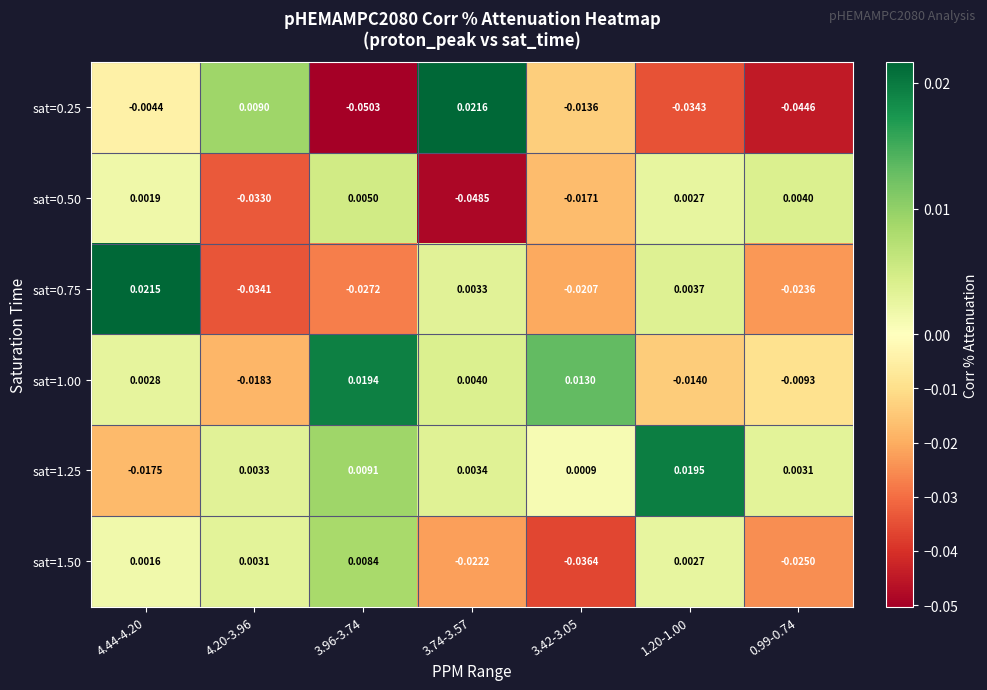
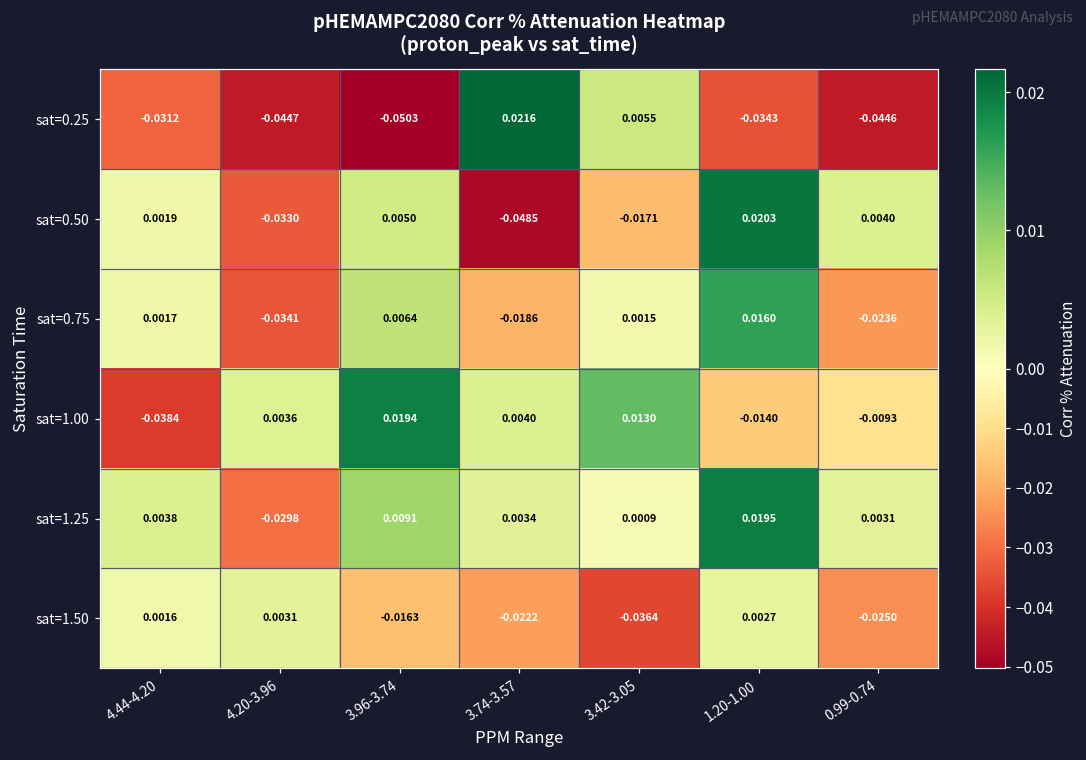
  {
    "sat=0.25": {
-     "4.44-4.20": -0.0044,
-     "4.20-3.96": 0.0090,
+     "4.44-4.20": -0.0312,
+     "4.20-3.96": -0.0447,
      "3.96-3.74": -0.0503,
      "3.74-3.57": 0.0216,
-     "3.42-3.05": -0.0136,
+     "3.42-3.05": 0.0055,
      "1.20-1.00": -0.0343,
      "0.99-0.74": -0.0446
    },
    "sat=0.50": {
      "4.44-4.20": 0.0019,
      "4.20-3.96": -0.0330,
      "3.96-3.74": 0.0050,
      "3.74-3.57": -0.0485,
      "3.42-3.05": -0.0171,
-     "1.20-1.00": 0.0027,
+     "1.20-1.00": 0.0203,
      "0.99-0.74": 0.0040
    },
    "sat=0.75": {
-     "4.44-4.20": 0.0215,
+     "4.44-4.20": 0.0017,
      "4.20-3.96": -0.0341,
-     "3.96-3.74": -0.0272,
-     "3.74-3.57": 0.0033,
-     "3.42-3.05": -0.0207,
-     "1.20-1.00": 0.0037,
+     "3.96-3.74": 0.0064,
+     "3.74-3.57": -0.0186,
+     "3.42-3.05": 0.0015,
+     "1.20-1.00": 0.0160,
      "0.99-0.74": -0.0236
    },
    "sat=1.00": {
-     "4.44-4.20": 0.0028,
-     "4.20-3.96": -0.0183,
+     "4.44-4.20": -0.0384,
+     "4.20-3.96": 0.0036,
      "3.96-3.74": 0.0194,
      "3.74-3.57": 0.0040,
      "3.42-3.05": 0.0130,
      "1.20-1.00": -0.0140,
      "0.99-0.74": -0.0093
    },
    "sat=1.25": {
-     "4.44-4.20": -0.0175,
-     "4.20-3.96": 0.0033,
+     "4.44-4.20": 0.0038,
+     "4.20-3.96": -0.0298,
      "3.96-3.74": 0.0091,
      "3.74-3.57": 0.0034,
      "3.42-3.05": 0.0009,
      "1.20-1.00": 0.0195,
      "0.99-0.74": 0.0031
    },
    "sat=1.50": {
      "4.44-4.20": 0.0016,
      "4.20-3.96": 0.0031,
-     "3.96-3.74": 0.0084,
+     "3.96-3.74": -0.0163,
      "3.74-3.57": -0.0222,
      "3.42-3.05": -0.0364,
      "1.20-1.00": 0.0027,
      "0.99-0.74": -0.0250
    }
  }
